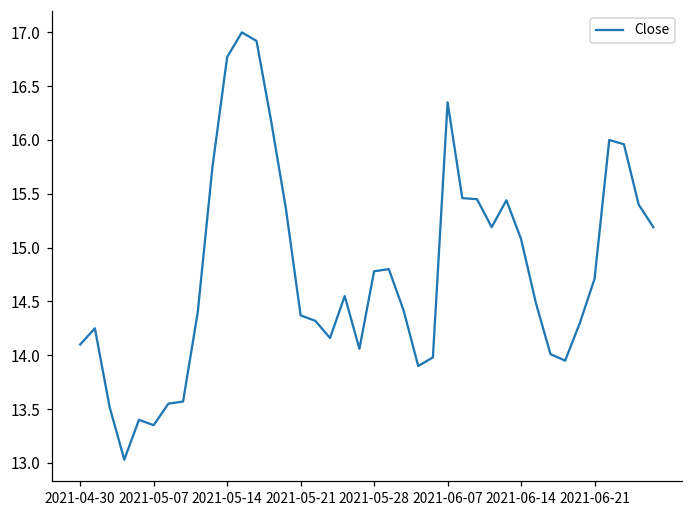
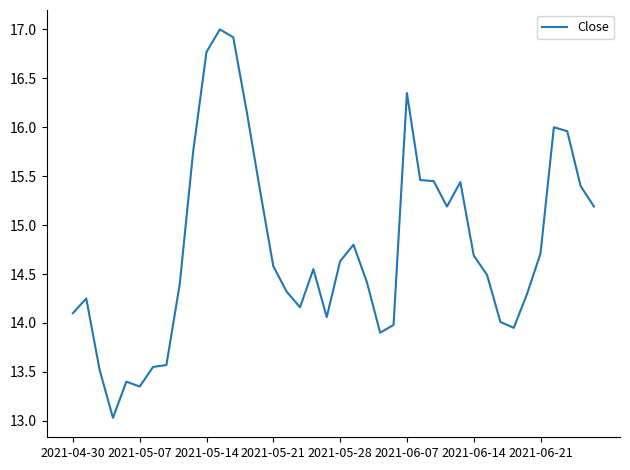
  {
    "2021-04-30": 14.1,
    "2021-05-07": 13.4,
    "2021-05-14": 16.8,
-   "2021-05-21": 14.4,
-   "2021-05-28": 14.8,
+   "2021-05-21": 14.6,
+   "2021-05-28": 14.6,
    "2021-06-07": 16.4,
-   "2021-06-14": 15.1,
+   "2021-06-14": 14.7,
    "2021-06-21": 14.7
  }
